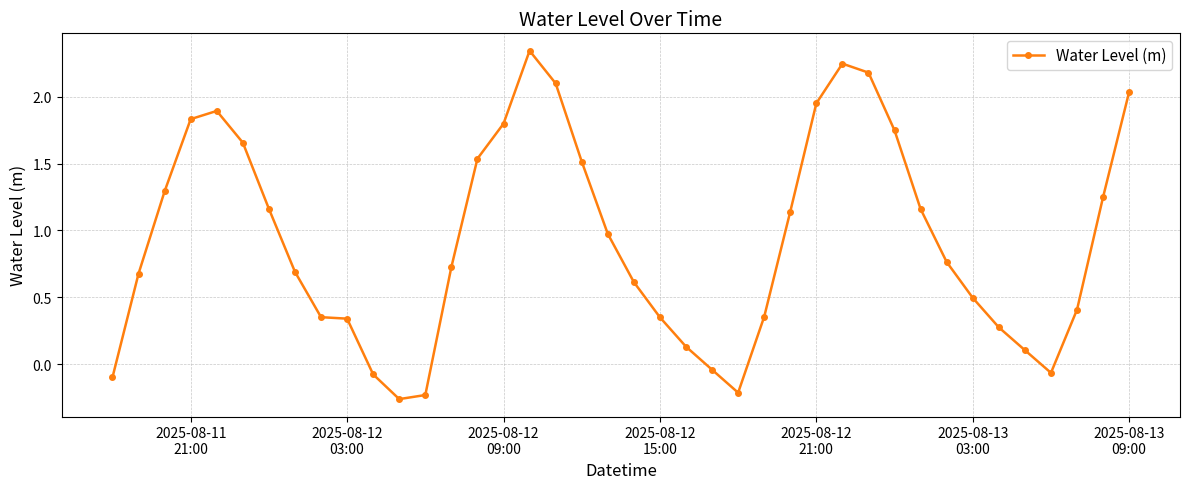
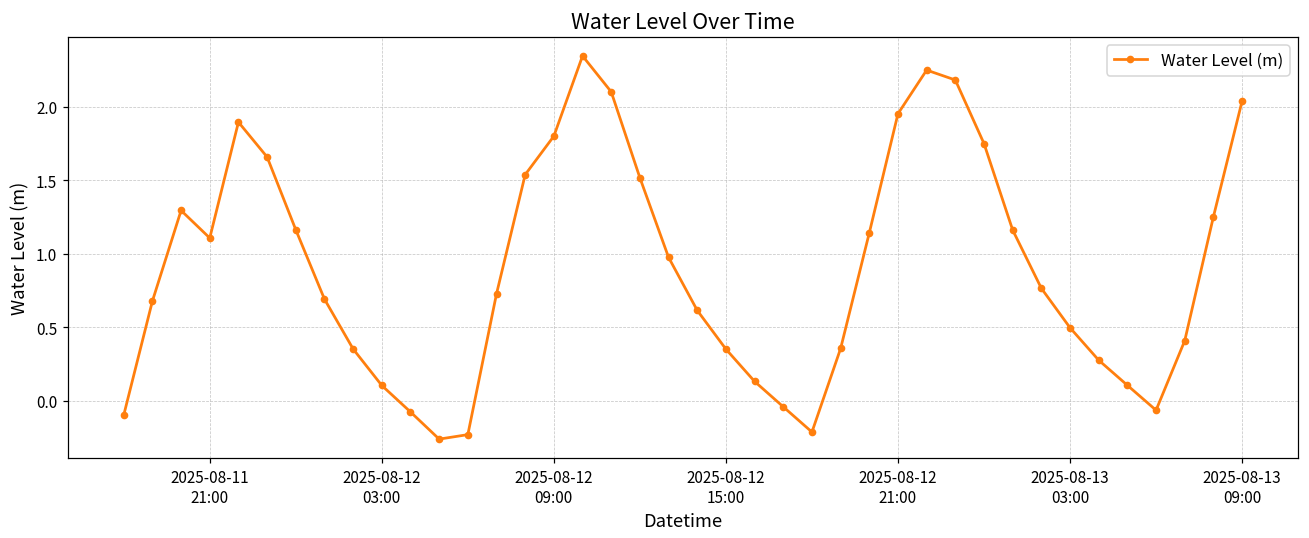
  {
-   "2025-08-11 21:00": 1.83,
-   "2025-08-12 03:00": 0.34,
+   "2025-08-11 21:00": 1.11,
+   "2025-08-12 03:00": 0.10,
    "2025-08-12 09:00": 1.80,
    "2025-08-12 15:00": 0.35,
    "2025-08-12 21:00": 1.95,
    "2025-08-13 03:00": 0.50,
    "2025-08-13 09:00": 2.04
  }
